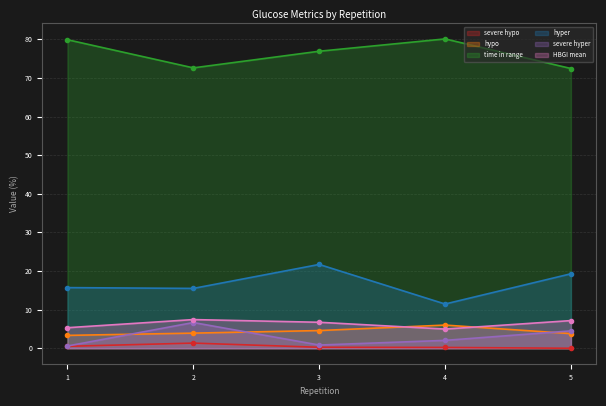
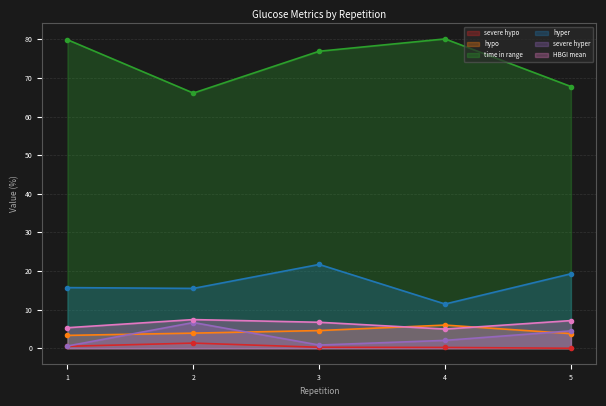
  {
    "time in range": {
      "1": 80,
-     "2": 73,
+     "2": 66,
      "3": 77,
      "4": 80,
-     "5": 72
+     "5": 68
    }
  }
